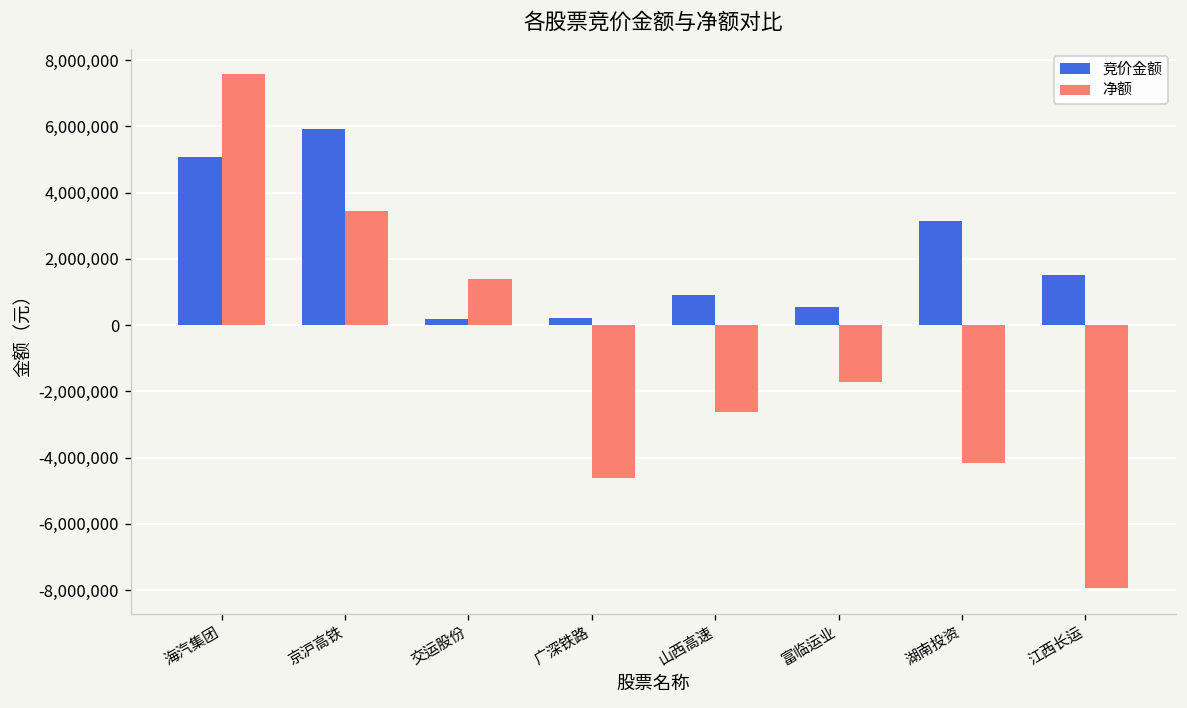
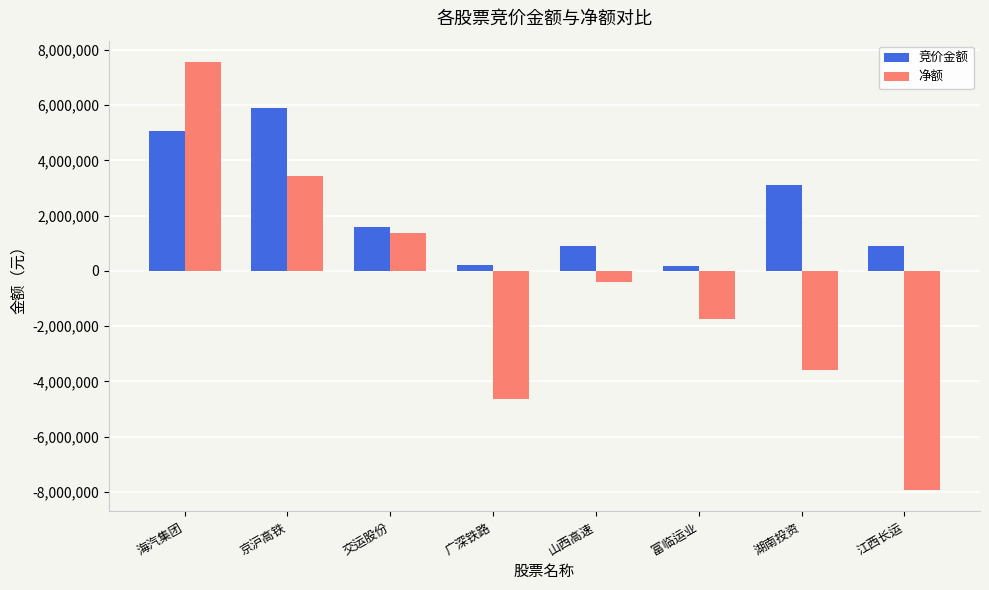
  {
    "竞价金额": {
      "海汽集团": "5,100,000",
      "京沪高铁": "5,900,000",
-     "交运股份": "200,000",
+     "交运股份": "1,600,000",
      "广深铁路": "200,000",
      "山西高速": "900,000",
-     "富临运业": "600,000",
+     "富临运业": "200,000",
      "湖南投资": "3,100,000",
-     "江西长运": "1,500,000"
+     "江西长运": "900,000"
    },
    "净额": {
      "海汽集团": "7,600,000",
      "京沪高铁": "3,400,000",
      "交运股份": "1,400,000",
      "广深铁路": "-4,600,000",
-     "山西高速": "-2,600,000",
+     "山西高速": "-400,000",
      "富临运业": "-1,700,000",
-     "湖南投资": "-4,200,000",
+     "湖南投资": "-3,600,000",
      "江西长运": "-7,900,000"
    }
  }
